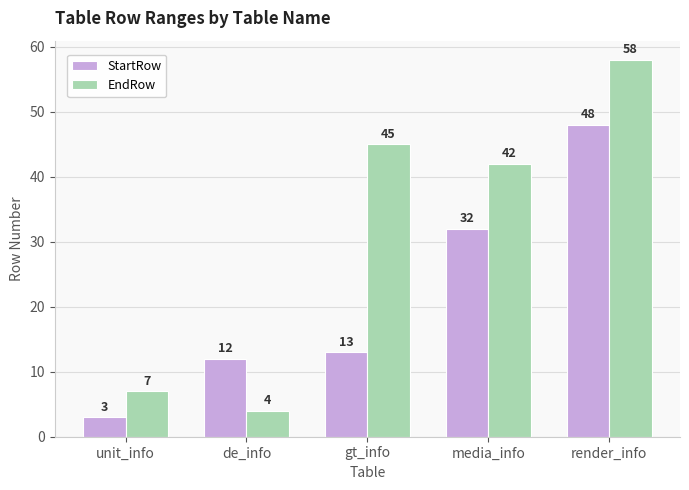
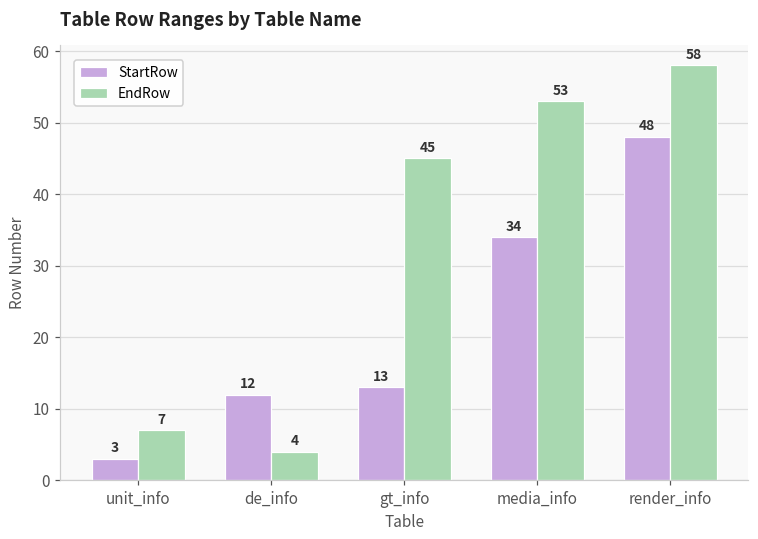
  {
    "StartRow": {
      "unit_info": 3,
      "de_info": 12,
      "gt_info": 13,
-     "media_info": 32,
+     "media_info": 34,
      "render_info": 48
    },
    "EndRow": {
      "unit_info": 7,
      "de_info": 4,
      "gt_info": 45,
-     "media_info": 42,
+     "media_info": 53,
      "render_info": 58
    }
  }
